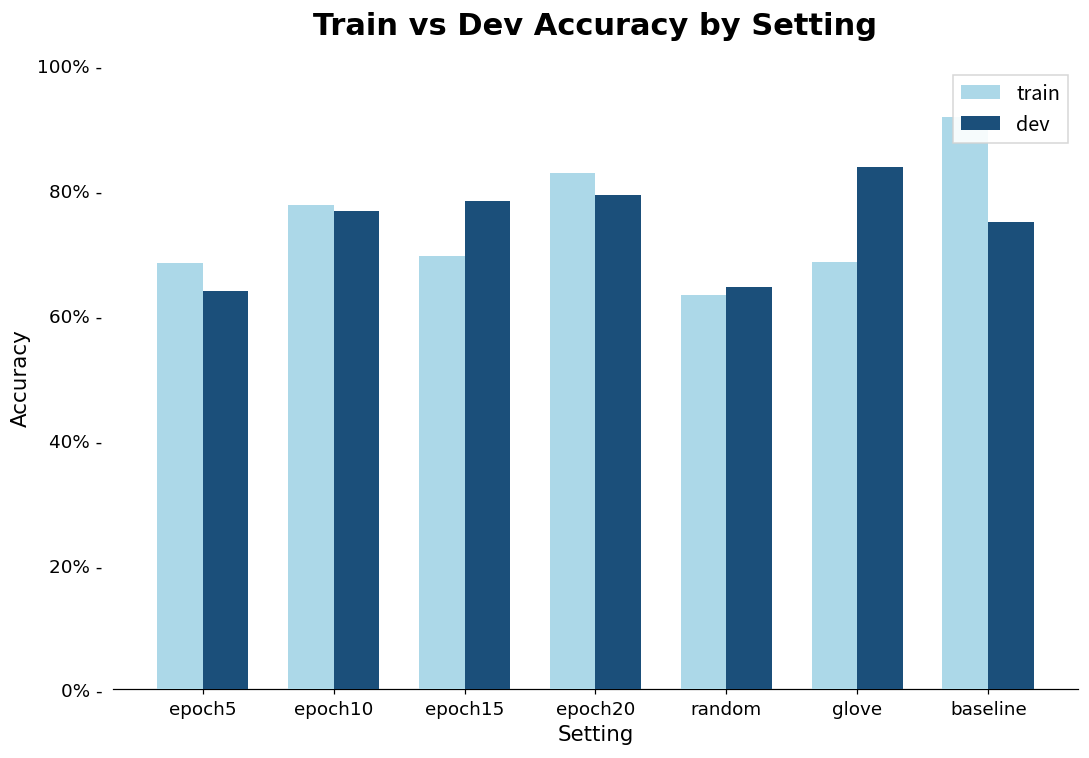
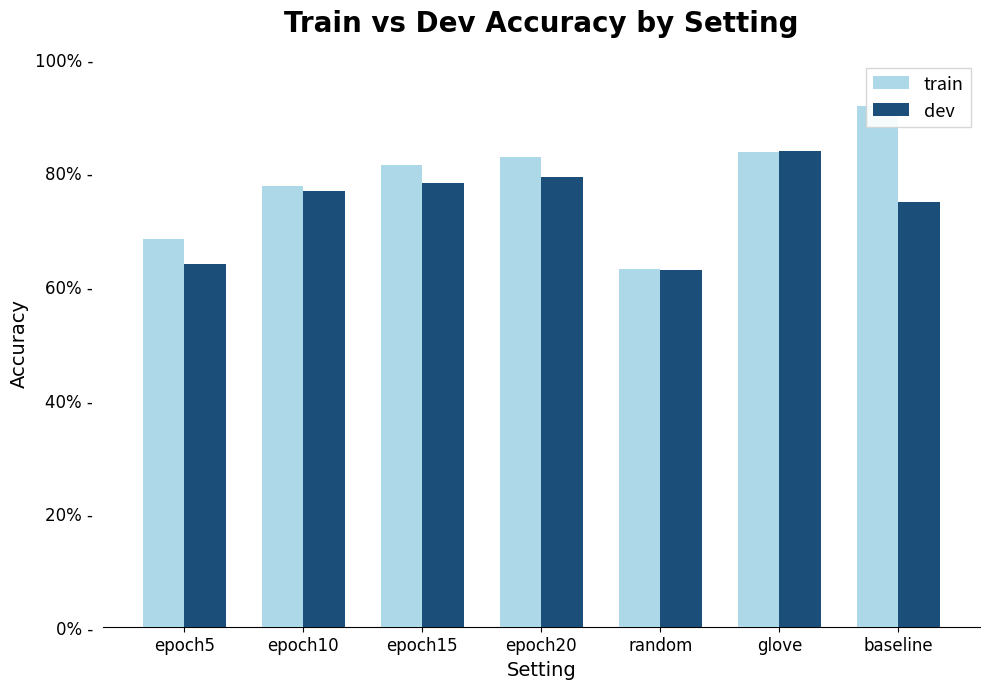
  {
    "train": {
      "epoch5": "68% -",
      "epoch10": "78% -",
-     "epoch15": "69% -",
+     "epoch15": "81% -",
      "epoch20": "83% -",
      "random": "63% -",
-     "glove": "68% -"
+     "glove": "84% -"
    },
    "dev": {
      "epoch5": "64% -",
      "epoch10": "77% -",
      "epoch15": "78% -",
      "epoch20": "79% -",
-     "random": "64% -",
+     "random": "63% -",
      "glove": "84% -",
      "baseline": "75% -"
    }
  }
